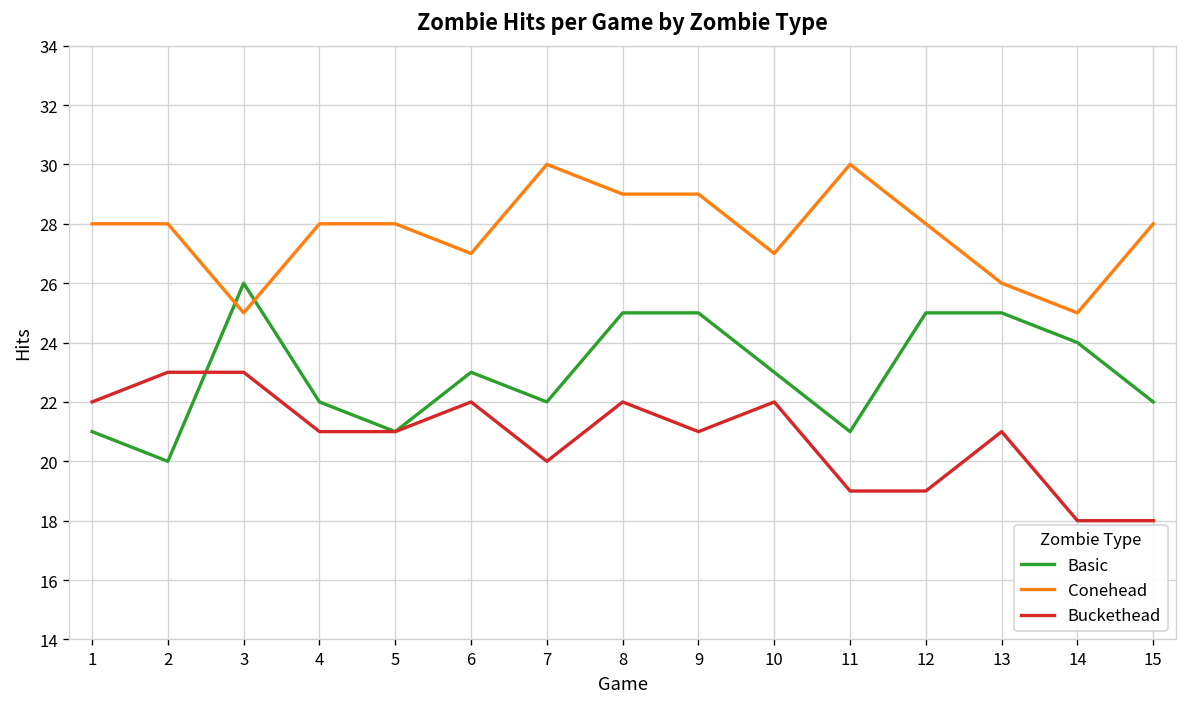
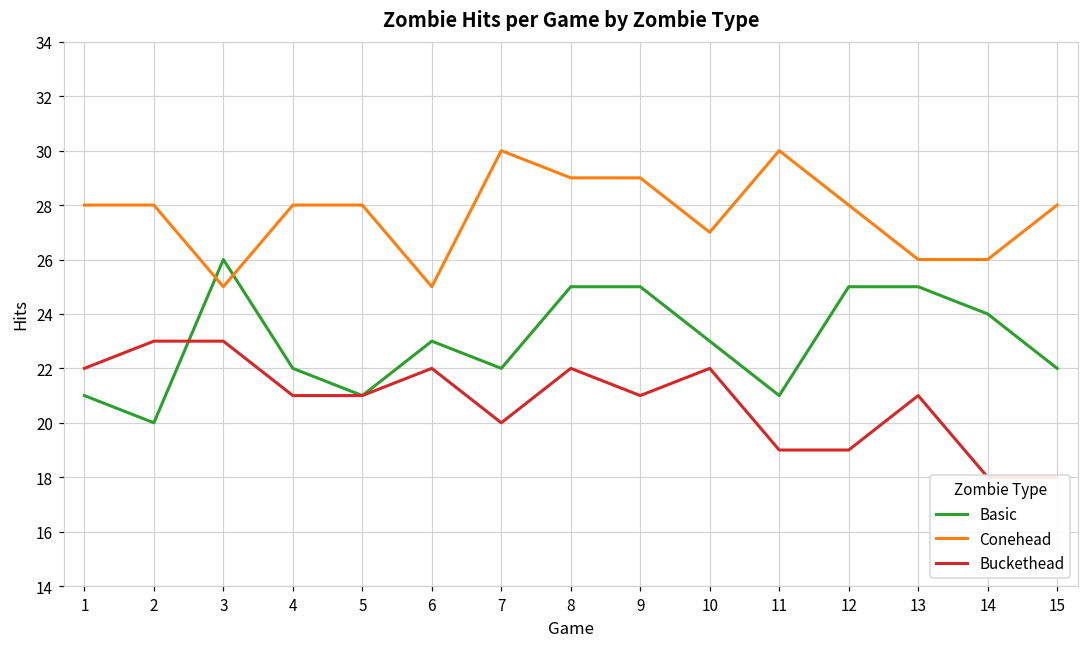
  {
    "Basic": {
      "1": 21,
      "2": 20,
      "3": 26,
      "4": 22,
      "6": 23,
      "7": 22,
      "8": 25,
      "9": 25,
      "10": 23,
      "11": 21,
      "12": 25,
      "13": 25,
      "14": 24,
      "15": 22
    },
    "Conehead": {
      "1": 28,
      "2": 28,
      "3": 25,
      "4": 28,
      "5": 28,
-     "6": 27,
+     "6": 25,
      "7": 30,
      "8": 29,
      "9": 29,
      "10": 27,
      "11": 30,
      "12": 28,
      "13": 26,
-     "14": 25,
+     "14": 26,
      "15": 28
    },
    "Buckethead": {
      "1": 22,
      "2": 23,
      "3": 23,
      "4": 21,
      "6": 22,
      "7": 20,
      "8": 22,
      "9": 21,
      "10": 22,
      "11": 19,
      "12": 19,
      "13": 21,
      "14": 18,
      "15": 18
    }
  }
